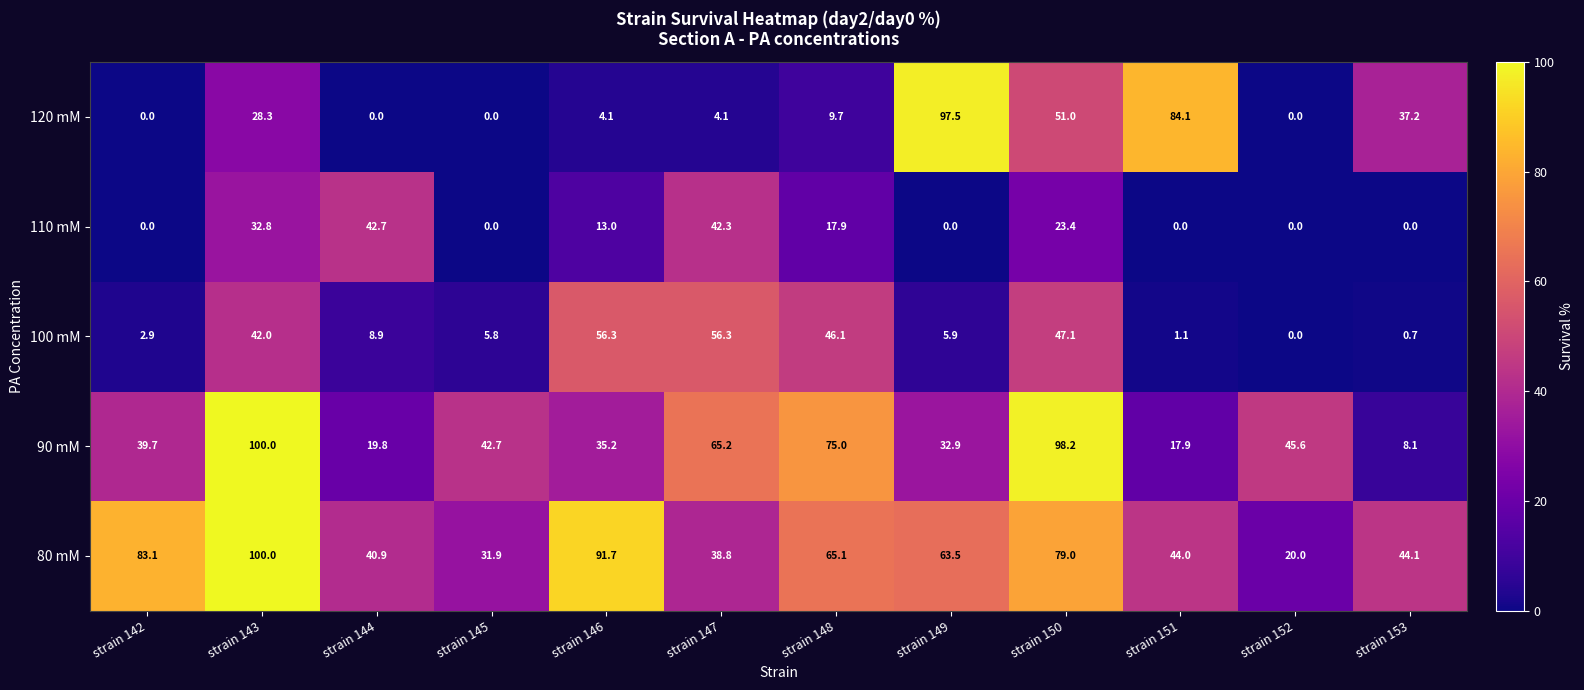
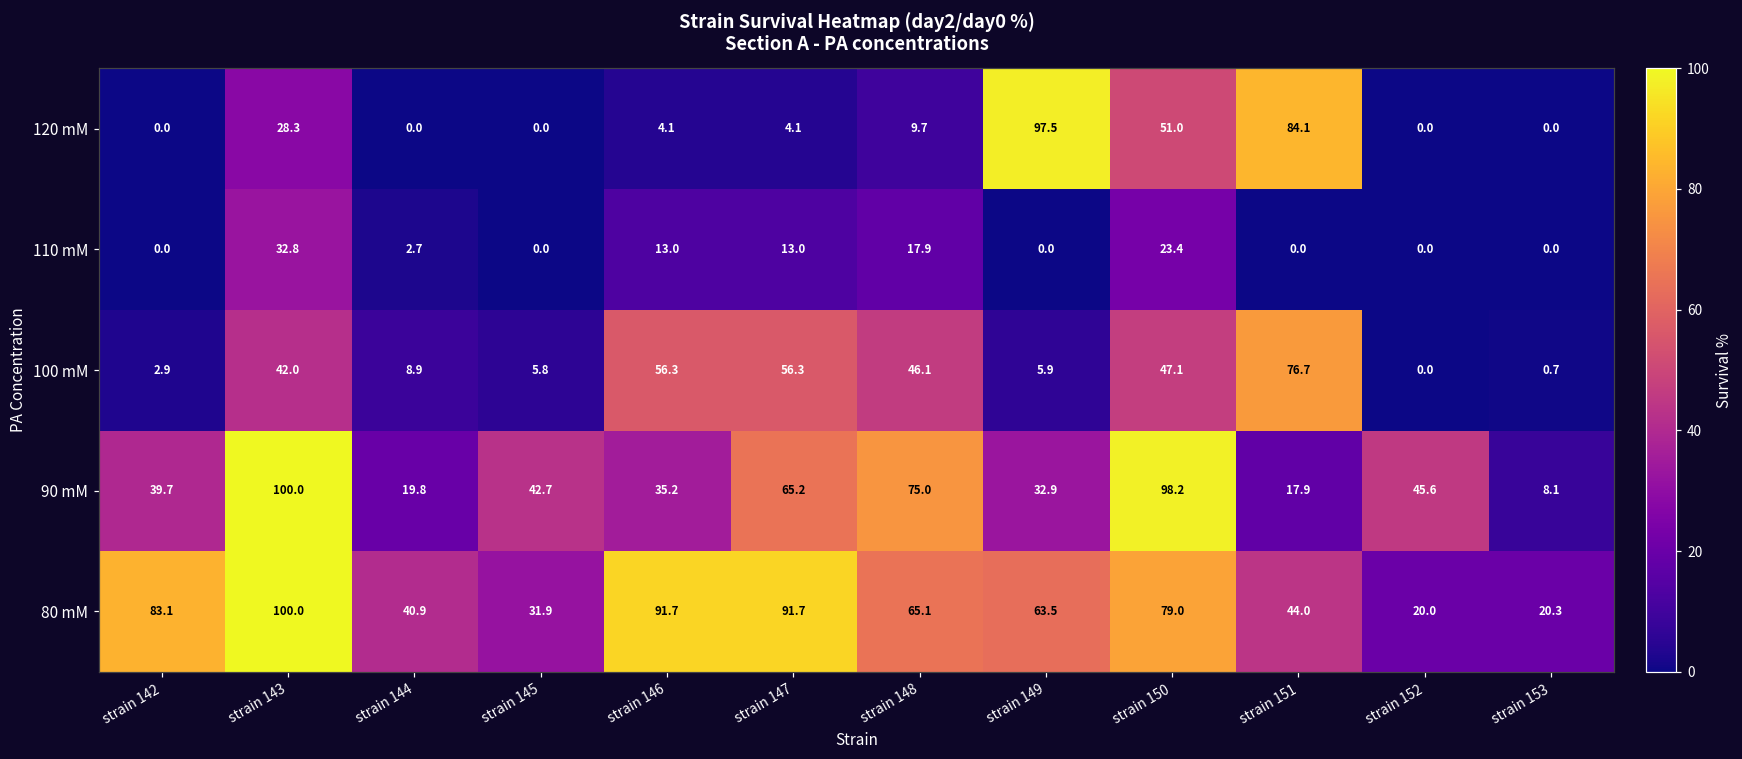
  {
    "120 mM": {
      "strain 142": 0.0,
      "strain 143": 28.3,
      "strain 144": 0.0,
      "strain 145": 0.0,
      "strain 146": 4.1,
      "strain 147": 4.1,
      "strain 148": 9.7,
      "strain 149": 97.5,
      "strain 150": 51.0,
      "strain 151": 84.1,
      "strain 152": 0.0,
-     "strain 153": 37.2
+     "strain 153": 0.0
    },
    "110 mM": {
      "strain 142": 0.0,
      "strain 143": 32.8,
-     "strain 144": 42.7,
+     "strain 144": 2.7,
      "strain 145": 0.0,
      "strain 146": 13.0,
-     "strain 147": 42.3,
+     "strain 147": 13.0,
      "strain 148": 17.9,
      "strain 149": 0.0,
      "strain 150": 23.4,
      "strain 151": 0.0,
      "strain 152": 0.0,
      "strain 153": 0.0
    },
    "100 mM": {
      "strain 142": 2.9,
      "strain 143": 42.0,
      "strain 144": 8.9,
      "strain 145": 5.8,
      "strain 146": 56.3,
      "strain 147": 56.3,
      "strain 148": 46.1,
      "strain 149": 5.9,
      "strain 150": 47.1,
-     "strain 151": 1.1,
+     "strain 151": 76.7,
      "strain 152": 0.0,
      "strain 153": 0.7
    },
    "90 mM": {
      "strain 142": 39.7,
      "strain 143": 100.0,
      "strain 144": 19.8,
      "strain 145": 42.7,
      "strain 146": 35.2,
      "strain 147": 65.2,
      "strain 148": 75.0,
      "strain 149": 32.9,
      "strain 150": 98.2,
      "strain 151": 17.9,
      "strain 152": 45.6,
      "strain 153": 8.1
    },
    "80 mM": {
      "strain 142": 83.1,
      "strain 143": 100.0,
      "strain 144": 40.9,
      "strain 145": 31.9,
      "strain 146": 91.7,
-     "strain 147": 38.8,
+     "strain 147": 91.7,
      "strain 148": 65.1,
      "strain 149": 63.5,
      "strain 150": 79.0,
      "strain 151": 44.0,
      "strain 152": 20.0,
-     "strain 153": 44.1
+     "strain 153": 20.3
    }
  }
